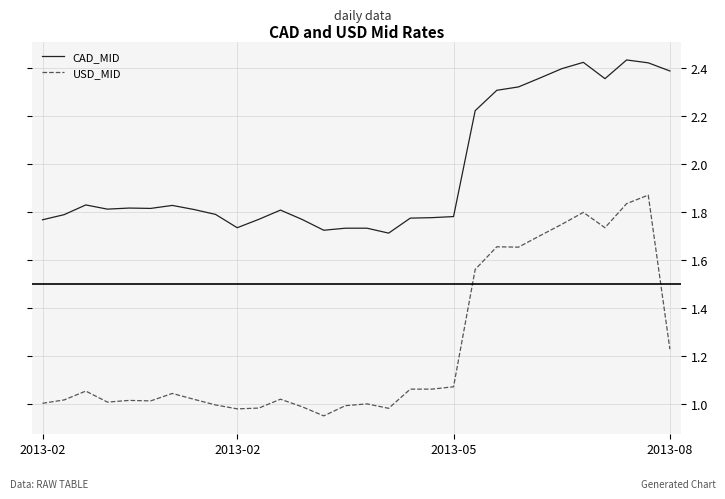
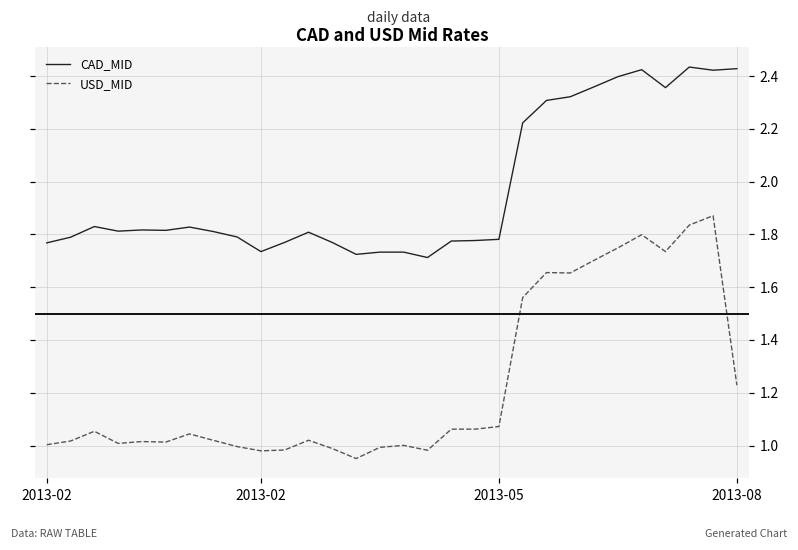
  {
    "CAD_MID": {
      "2013-05": 1.78,
-     "2013-08": 2.39
+     "2013-08": 2.43
    },
    "USD_MID": {
      "2013-05": 1.07,
      "2013-08": 1.23
    }
  }
